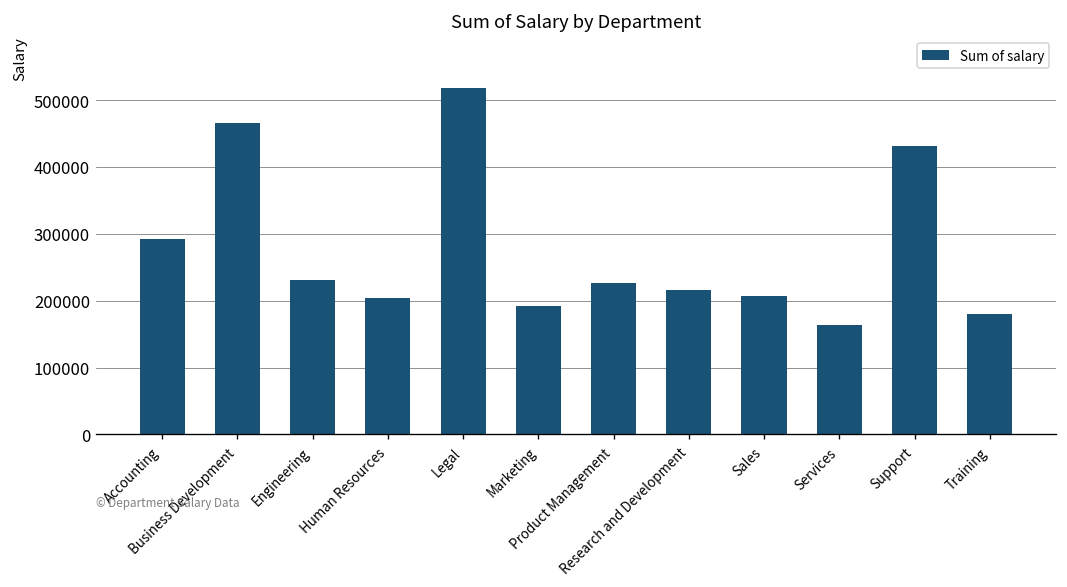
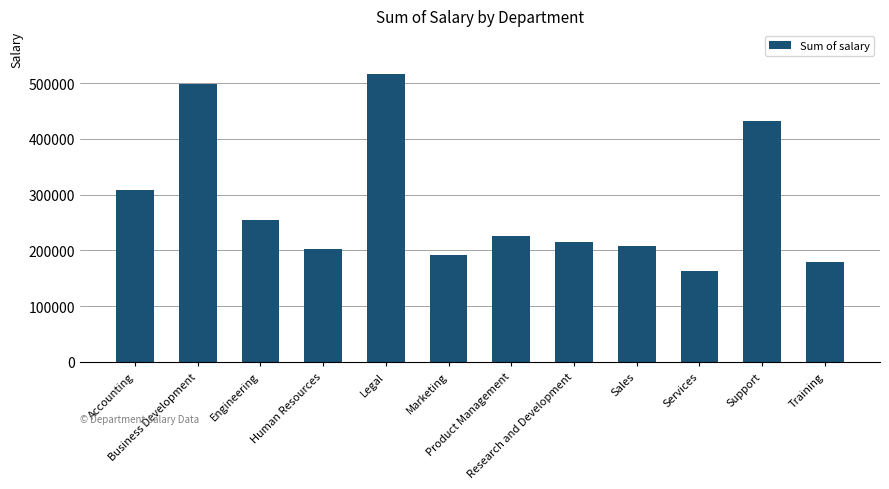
  {
-   "Accounting": 290000,
-   "Business Development": 470000,
-   "Engineering": 230000,
+   "Accounting": 310000,
+   "Business Development": 500000,
+   "Engineering": 250000,
    "Human Resources": 200000,
    "Legal": 520000,
    "Marketing": 190000,
    "Product Management": 230000,
    "Research and Development": 220000,
    "Sales": 210000,
    "Services": 160000,
    "Support": 430000,
    "Training": 180000
  }
